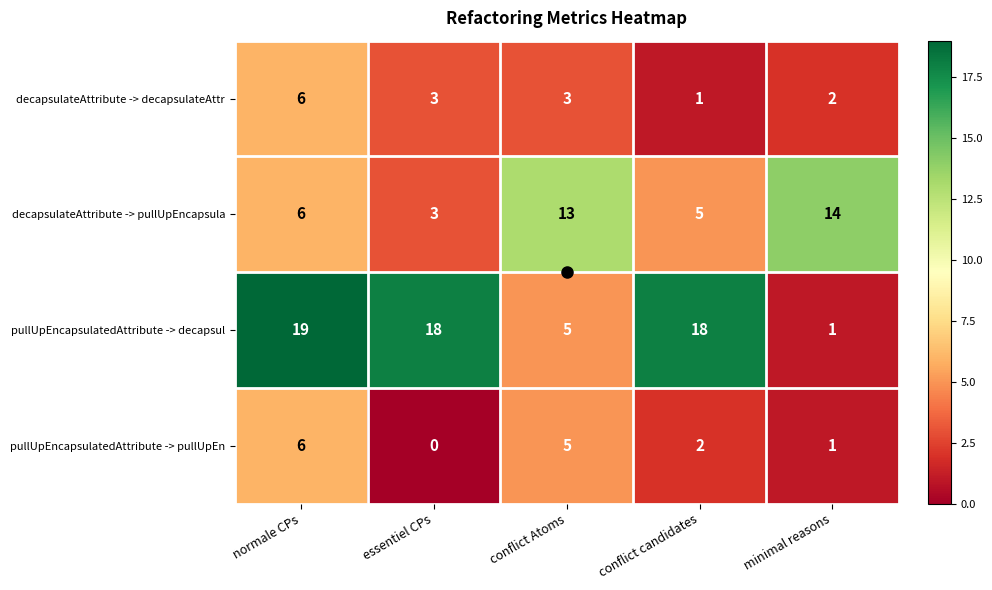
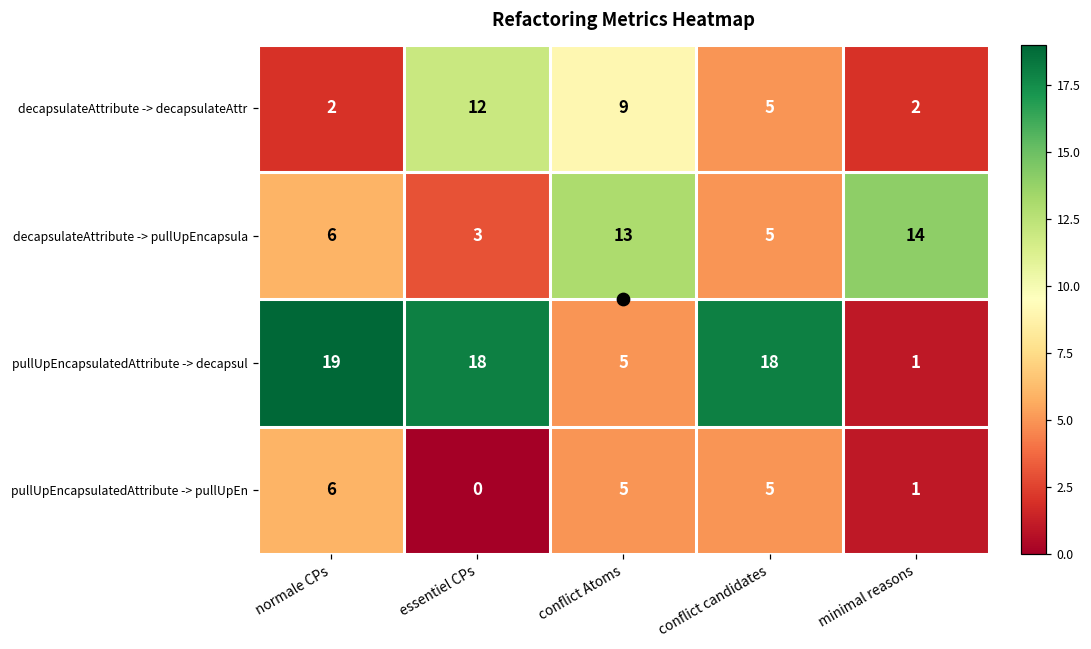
  {
    "decapsulateAttribute -> decapsulateAttr": {
-     "normale CPs": 6,
-     "essentiel CPs": 3,
-     "conflict Atoms": 3,
-     "conflict candidates": 1,
+     "normale CPs": 2,
+     "essentiel CPs": 12,
+     "conflict Atoms": 9,
+     "conflict candidates": 5,
      "minimal reasons": 2
    },
    "decapsulateAttribute -> pullUpEncapsula": {
      "normale CPs": 6,
      "essentiel CPs": 3,
      "conflict Atoms": 13,
      "conflict candidates": 5,
      "minimal reasons": 14
    },
    "pullUpEncapsulatedAttribute -> decapsul": {
      "normale CPs": 19,
      "essentiel CPs": 18,
      "conflict Atoms": 5,
      "conflict candidates": 18,
      "minimal reasons": 1
    },
    "pullUpEncapsulatedAttribute -> pullUpEn": {
      "normale CPs": 6,
      "essentiel CPs": 0,
      "conflict Atoms": 5,
-     "conflict candidates": 2,
+     "conflict candidates": 5,
      "minimal reasons": 1
    }
  }
